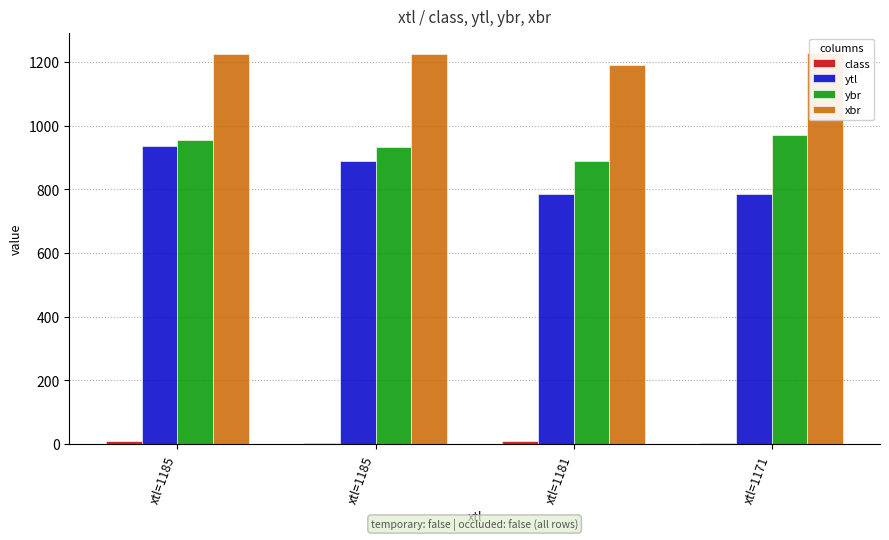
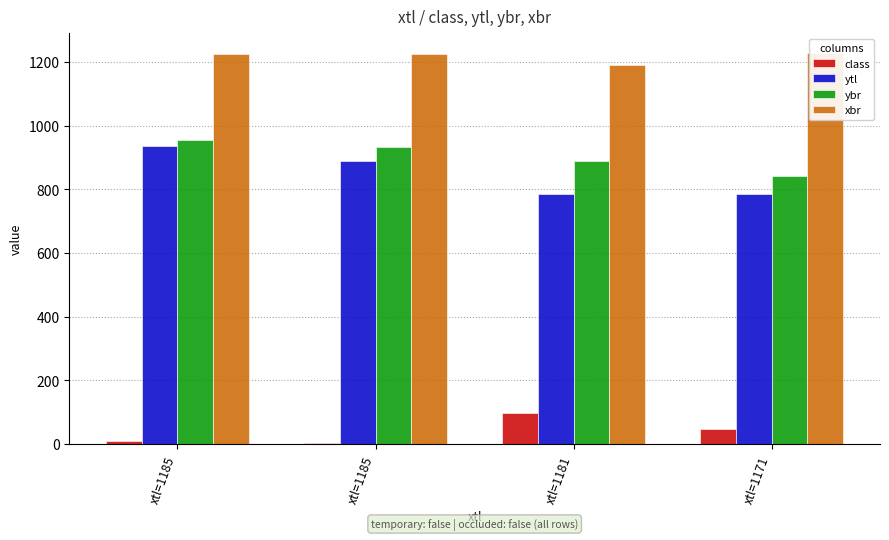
  {
    "class": {
-     "xtl=1181": 10,
-     "xtl=1171": 0
+     "xtl=1181": 100,
+     "xtl=1171": 50
    },
    "ytl": {
      "xtl=1181": 780,
      "xtl=1171": 790
    },
    "ybr": {
      "xtl=1181": 890,
-     "xtl=1171": 970
+     "xtl=1171": 840
    },
    "xbr": {
      "xtl=1181": 1190
    }
  }
